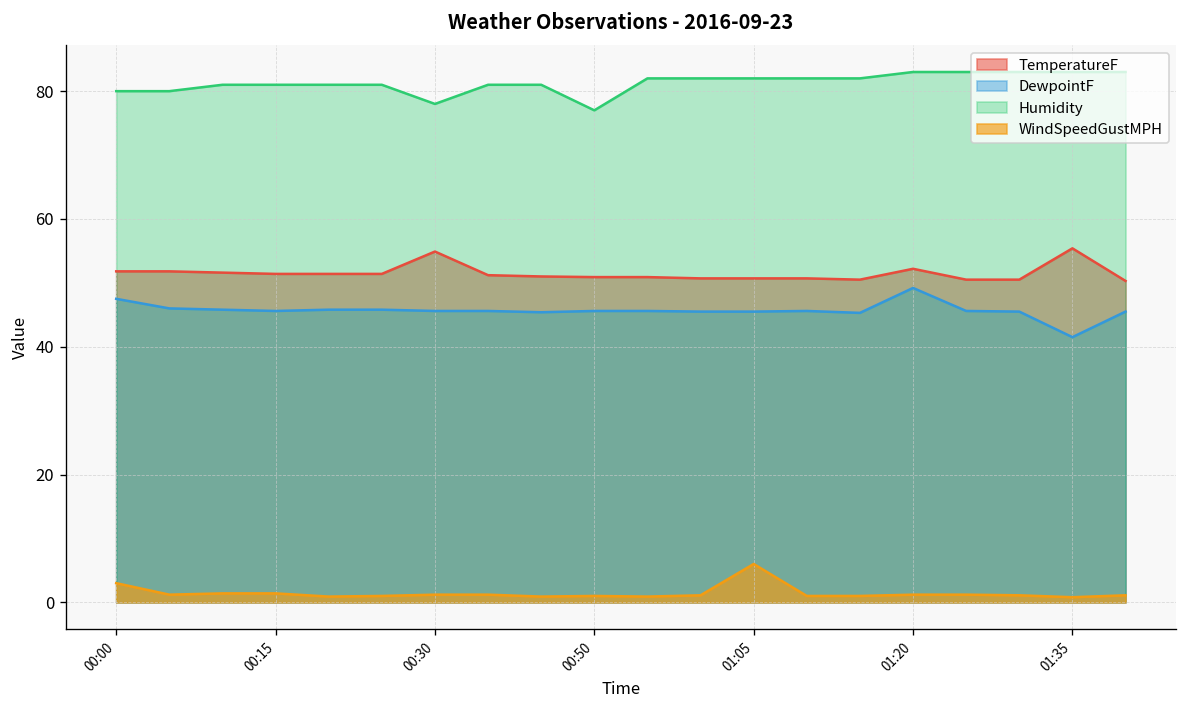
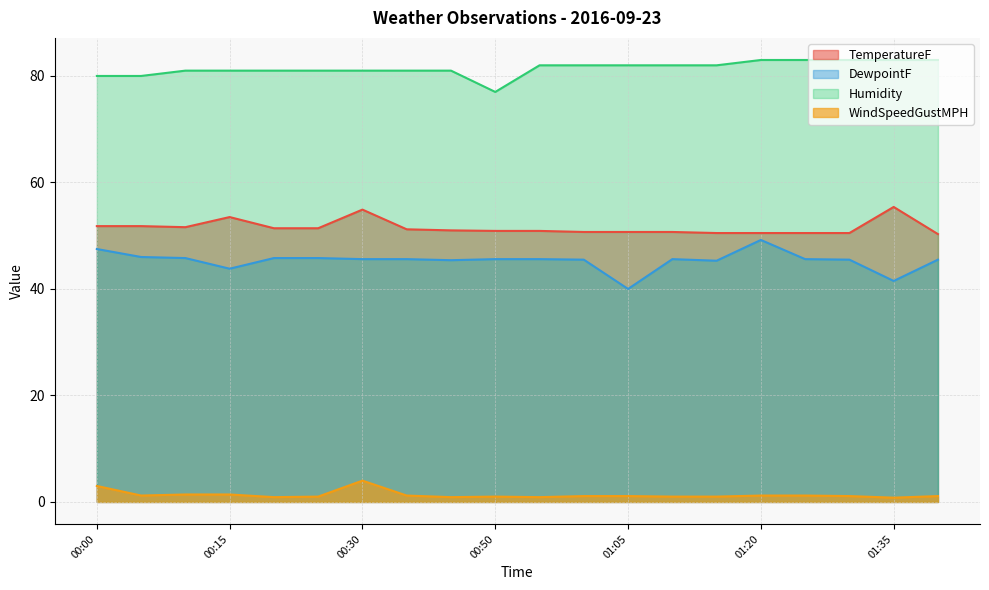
  {
    "TemperatureF": {
      "00:00": 52,
-     "00:15": 51,
+     "00:15": 54,
      "00:30": 55,
      "00:50": 51,
      "01:05": 51,
-     "01:20": 52,
+     "01:20": 51,
      "01:35": 55
    },
    "DewpointF": {
      "00:00": 48,
-     "00:15": 46,
+     "00:15": 44,
      "00:30": 46,
      "00:50": 46,
-     "01:05": 46,
+     "01:05": 40,
      "01:20": 49,
      "01:35": 42
    },
    "Humidity": {
      "00:00": 80,
      "00:15": 81,
-     "00:30": 78,
+     "00:30": 81,
      "00:50": 77,
      "01:05": 82,
      "01:20": 83
    },
    "WindSpeedGustMPH": {
      "00:00": 3,
      "00:15": 1,
-     "00:30": 1,
+     "00:30": 4,
      "00:50": 1,
-     "01:05": 6,
+     "01:05": 1,
      "01:20": 1,
      "01:35": 1
    }
  }
